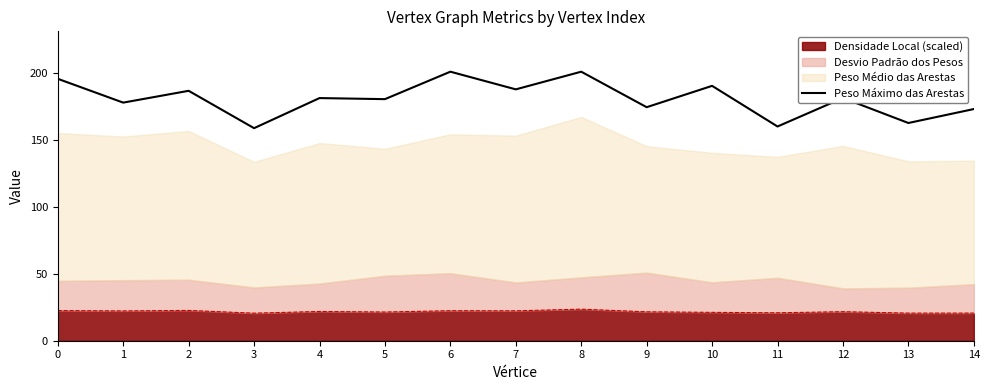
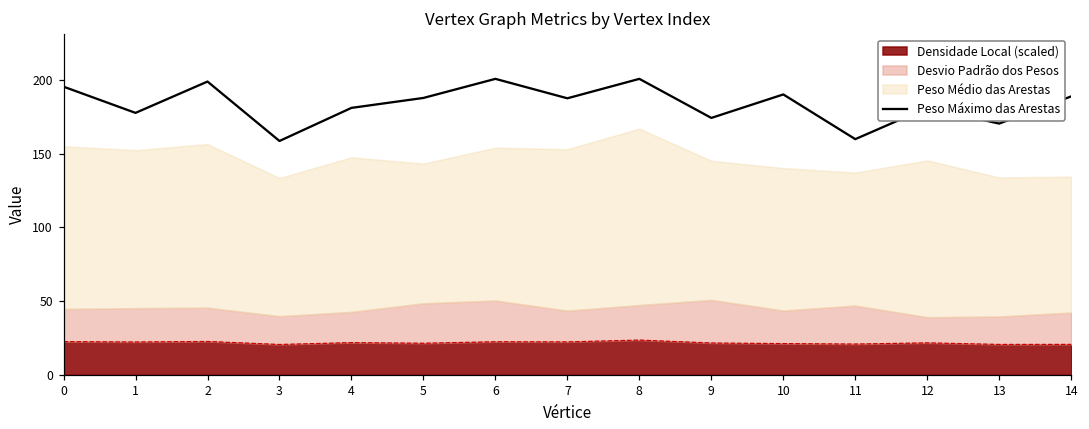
  {
    "Peso Máximo das Arestas": {
      "0": 195,
      "1": 178,
-     "2": 186,
+     "2": 199,
      "3": 159,
      "4": 181,
-     "5": 180,
+     "5": 188,
      "6": 201,
      "7": 188,
      "8": 201,
      "9": 174,
      "10": 190,
      "11": 160,
-     "13": 162,
-     "14": 173
+     "13": 170,
+     "14": 189
    },
    "Densidade Local (scaled)": {
      "0": 22,
      "1": 22,
      "2": 23,
      "3": 21,
      "4": 22,
      "5": 21,
      "6": 22,
      "7": 22,
      "8": 24,
      "9": 22,
      "10": 21,
      "11": 21,
      "12": 22,
      "13": 21,
      "14": 21
    },
    "Desvio Padrão dos Pesos": {
      "0": 22,
      "1": 23,
      "2": 23,
      "3": 19,
      "4": 21,
      "5": 27,
      "6": 28,
      "7": 21,
      "8": 24,
      "9": 29,
      "10": 22,
      "11": 26,
      "12": 17,
      "13": 19,
      "14": 22
    },
    "Peso Médio das Arestas": {
      "0": 110,
      "1": 107,
      "2": 111,
      "3": 94,
      "4": 105,
      "5": 95,
      "6": 104,
      "7": 110,
      "8": 120,
      "9": 94,
      "10": 97,
      "11": 90,
      "12": 106,
      "13": 94,
      "14": 92
    }
  }
